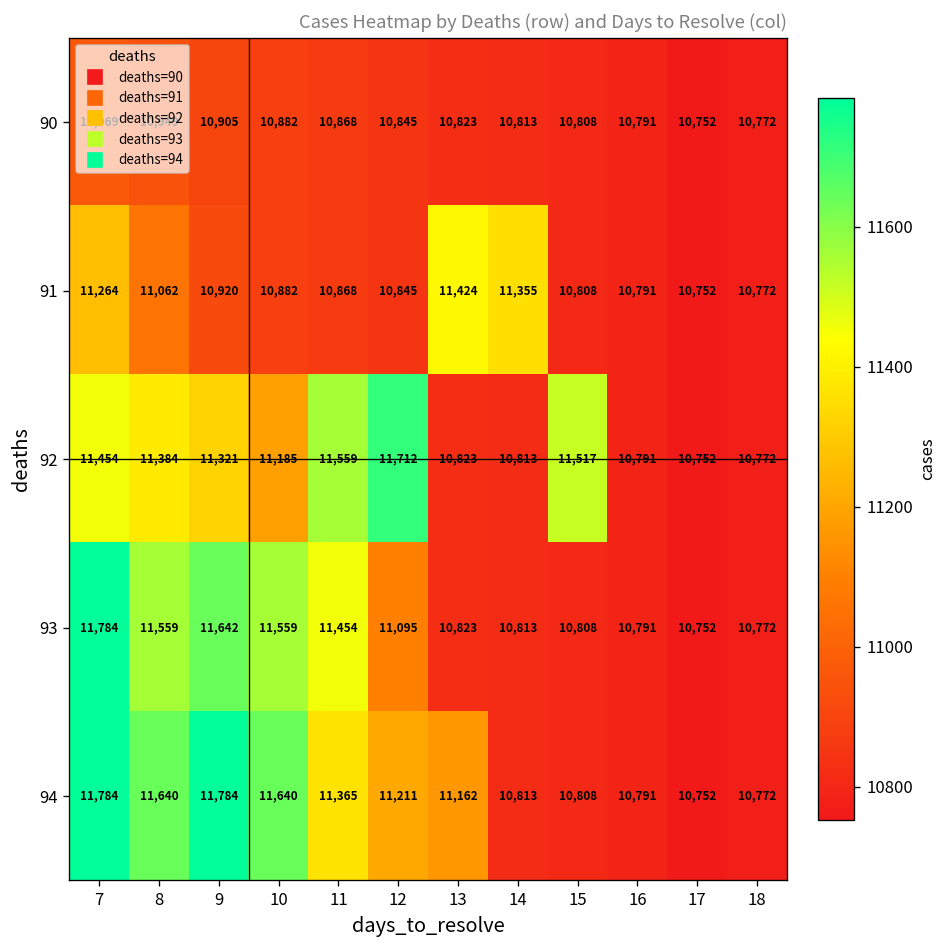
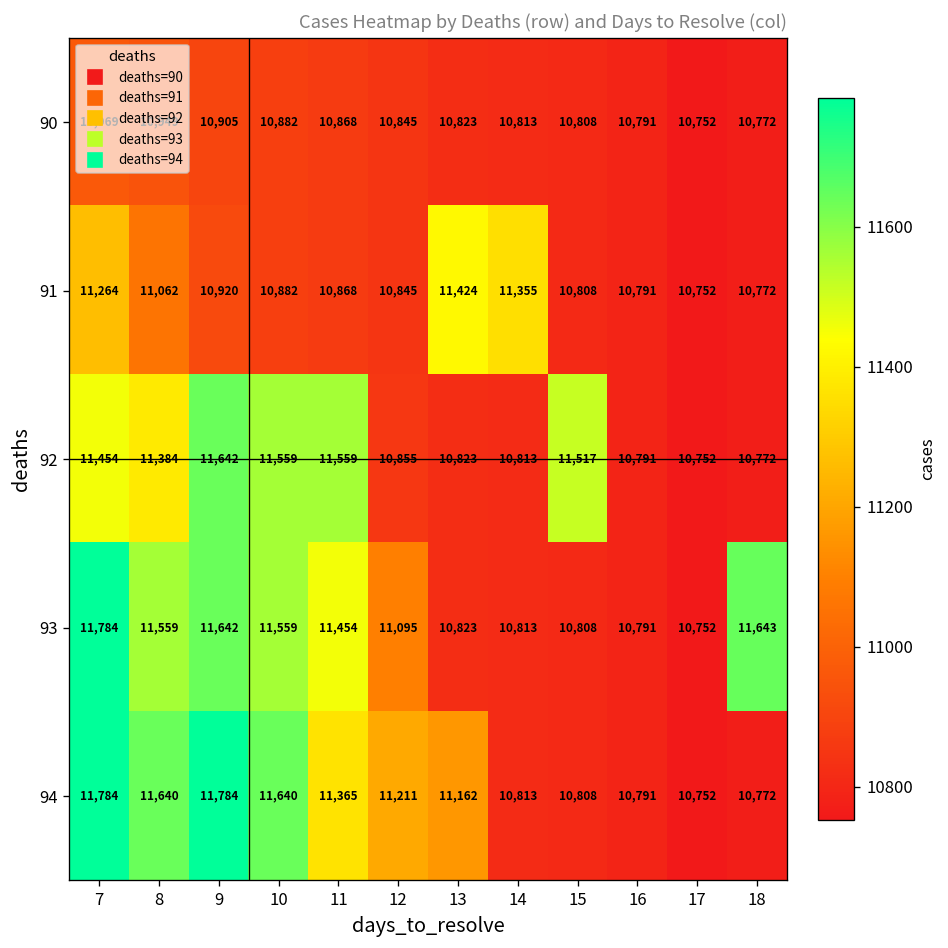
  {
    "90": {
      "9": "10,905",
      "10": "10,882",
      "11": "10,868",
      "12": "10,845",
      "13": "10,823",
      "14": "10,813",
      "15": "10,808",
      "16": "10,791",
      "17": "10,752",
      "18": "10,772"
    },
    "91": {
      "7": "11,264",
      "8": "11,062",
      "9": "10,920",
      "10": "10,882",
      "11": "10,868",
      "12": "10,845",
      "13": "11,424",
      "14": "11,355",
      "15": "10,808",
      "16": "10,791",
      "17": "10,752",
      "18": "10,772"
    },
    "92": {
      "7": "11,454",
      "8": "11,384",
-     "9": "11,321",
-     "10": "11,185",
+     "9": "11,642",
+     "10": "11,559",
      "11": "11,559",
-     "12": "11,712",
+     "12": "10,855",
      "13": "10,823",
      "14": "10,813",
      "15": "11,517",
      "16": "10,791",
      "17": "10,752",
      "18": "10,772"
    },
    "93": {
      "7": "11,784",
      "8": "11,559",
      "9": "11,642",
      "10": "11,559",
      "11": "11,454",
      "12": "11,095",
      "13": "10,823",
      "14": "10,813",
      "15": "10,808",
      "16": "10,791",
      "17": "10,752",
-     "18": "10,772"
+     "18": "11,643"
    },
    "94": {
      "7": "11,784",
      "8": "11,640",
      "9": "11,784",
      "10": "11,640",
      "11": "11,365",
      "12": "11,211",
      "13": "11,162",
      "14": "10,813",
      "15": "10,808",
      "16": "10,791",
      "17": "10,752",
      "18": "10,772"
    }
  }
